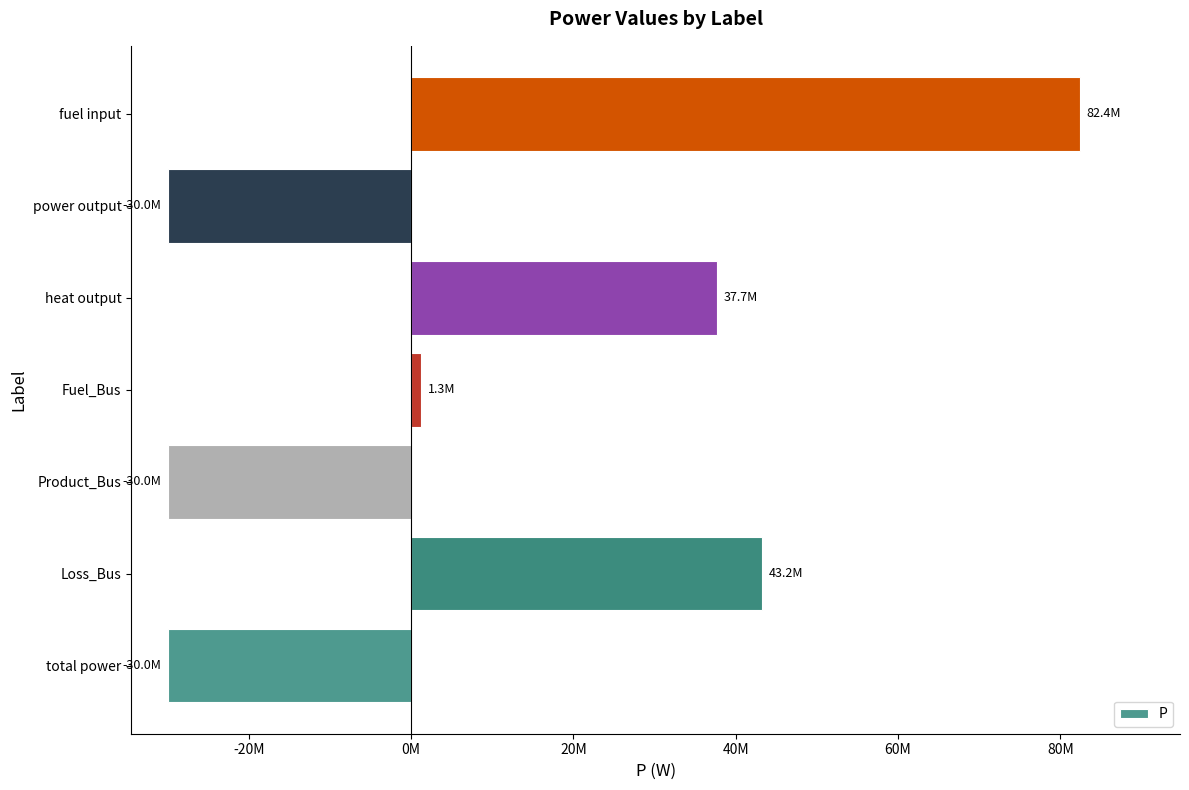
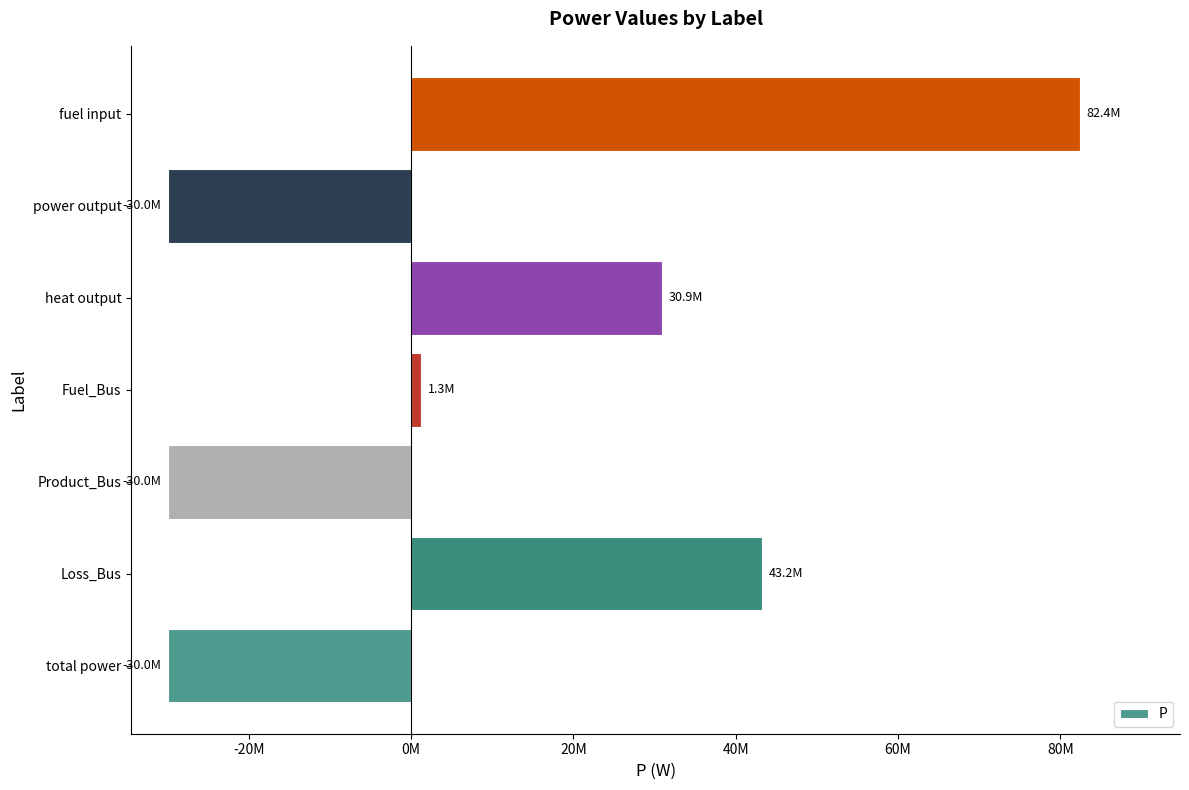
  {
    "fuel input": "82.4M",
    "power output": "-30.0M",
-   "heat output": "37.7M",
+   "heat output": "30.9M",
    "Fuel_Bus": "1.3M",
    "Product_Bus": "-30.0M",
    "Loss_Bus": "43.2M",
    "total power": "-30.0M"
  }
